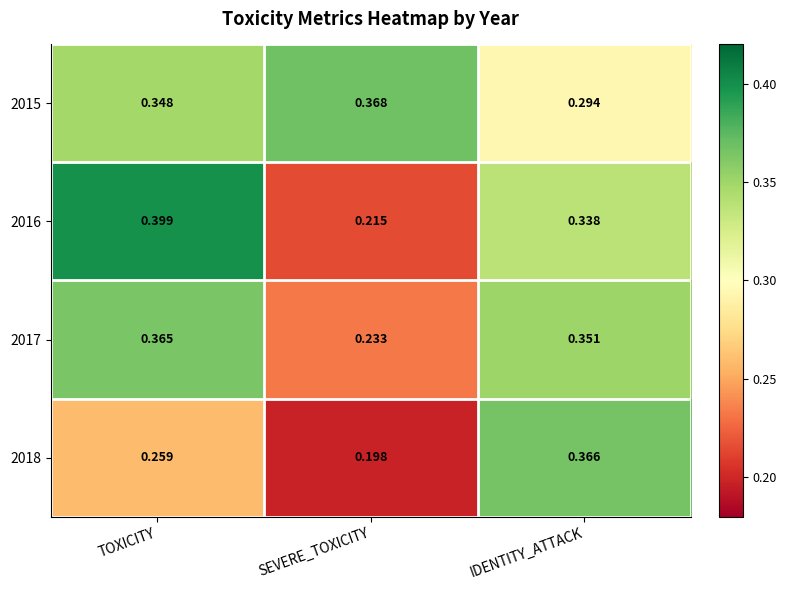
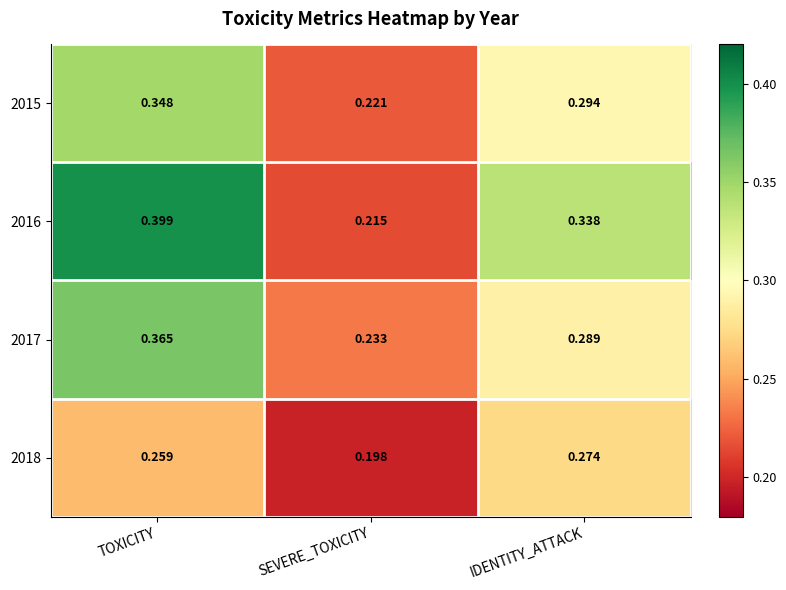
  {
    "2015": {
      "TOXICITY": 0.348,
-     "SEVERE_TOXICITY": 0.368,
+     "SEVERE_TOXICITY": 0.221,
      "IDENTITY_ATTACK": 0.294
    },
    "2016": {
      "TOXICITY": 0.399,
      "SEVERE_TOXICITY": 0.215,
      "IDENTITY_ATTACK": 0.338
    },
    "2017": {
      "TOXICITY": 0.365,
      "SEVERE_TOXICITY": 0.233,
-     "IDENTITY_ATTACK": 0.351
+     "IDENTITY_ATTACK": 0.289
    },
    "2018": {
      "TOXICITY": 0.259,
      "SEVERE_TOXICITY": 0.198,
-     "IDENTITY_ATTACK": 0.366
+     "IDENTITY_ATTACK": 0.274
    }
  }
